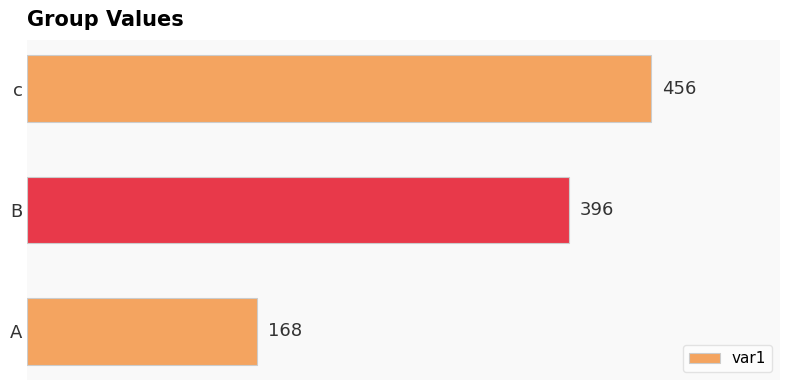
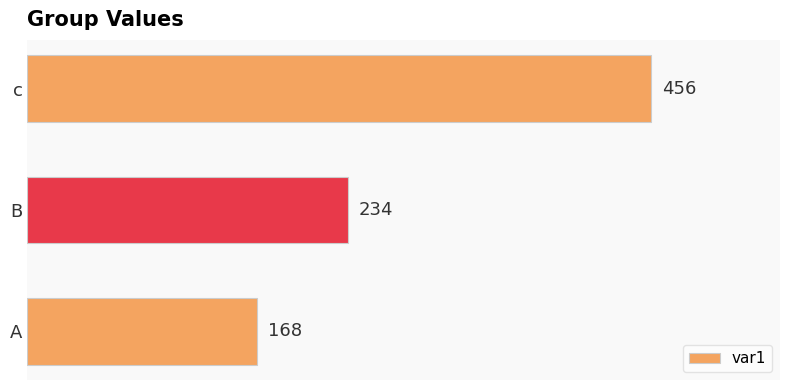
  {
    "c": 456,
-   "B": 396,
+   "B": 234,
    "A": 168
  }
